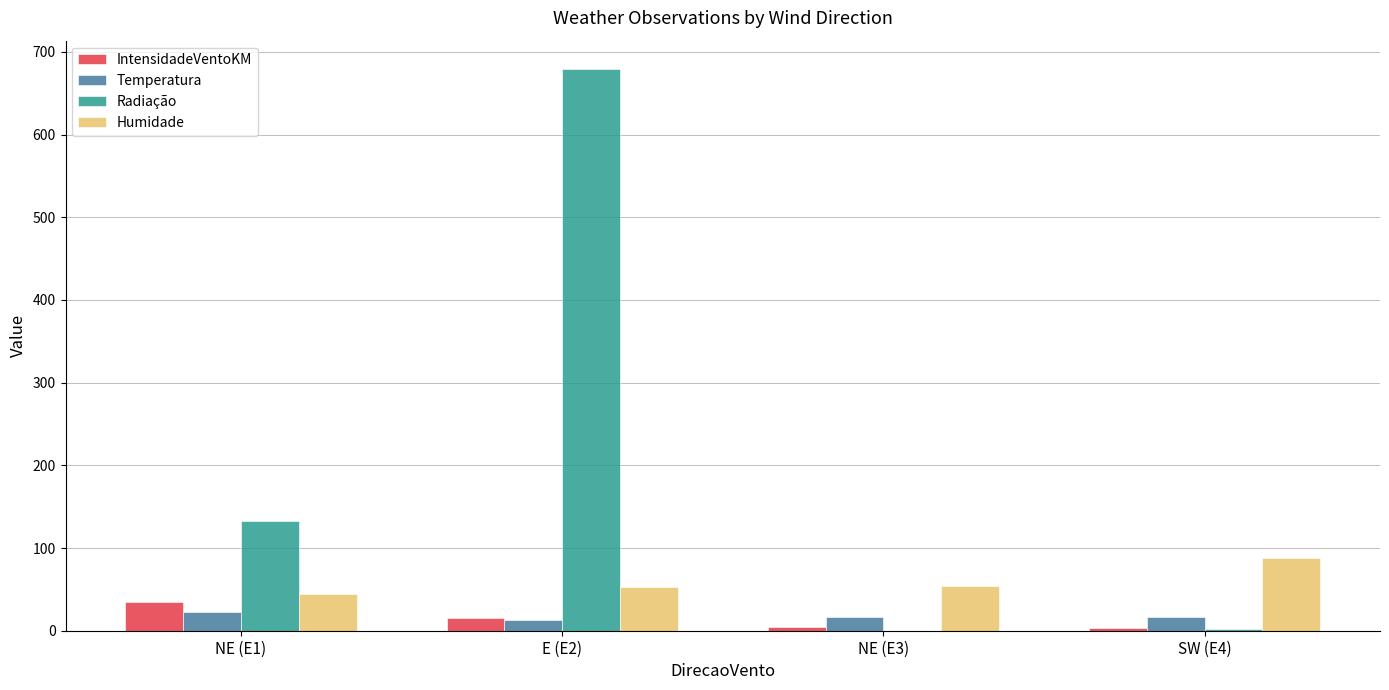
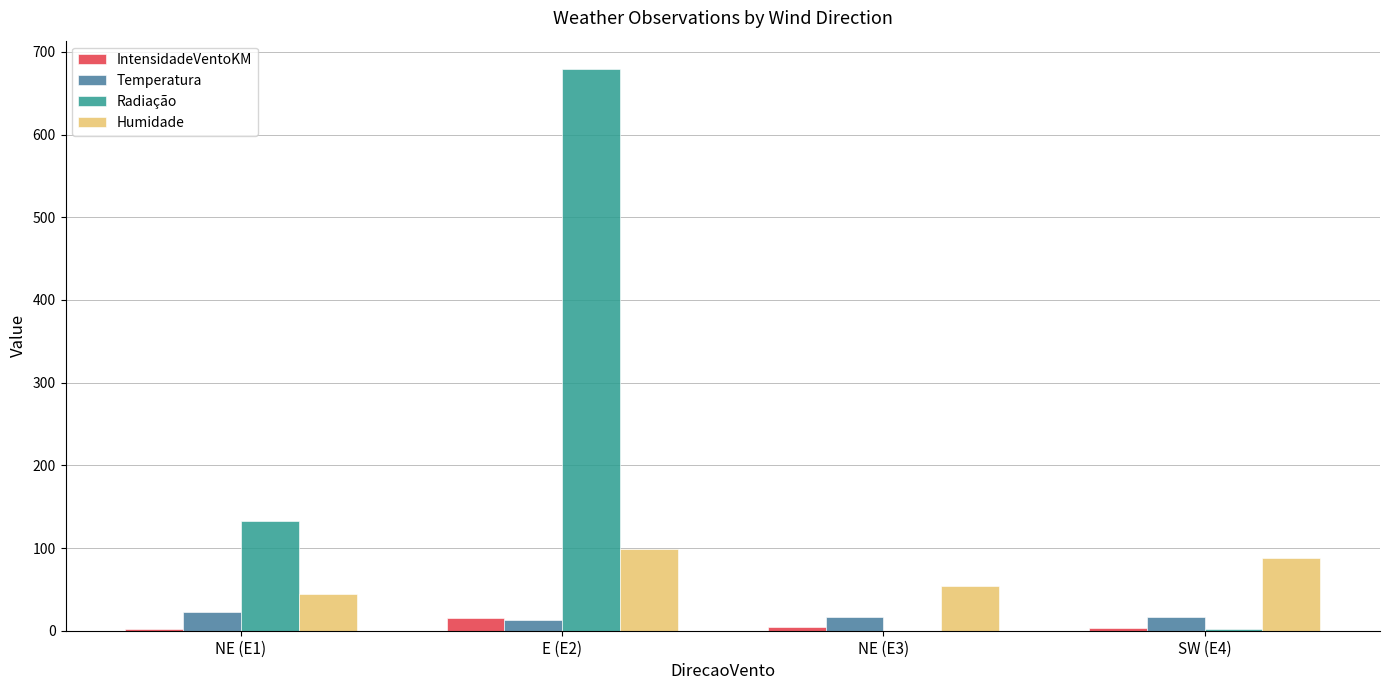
  {
    "IntensidadeVentoKM": {
-     "NE (E1)": 30,
+     "NE (E1)": 0,
      "E (E2)": 20,
      "NE (E3)": 0,
      "SW (E4)": 0
    },
    "Humidade": {
      "NE (E1)": 40,
-     "E (E2)": 50,
+     "E (E2)": 100,
      "NE (E3)": 50,
      "SW (E4)": 90
    }
  }
